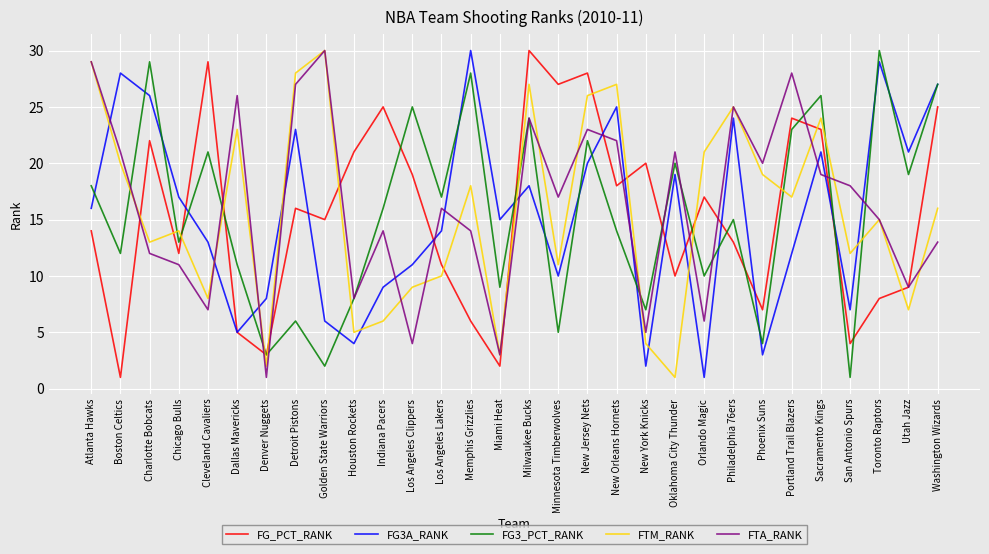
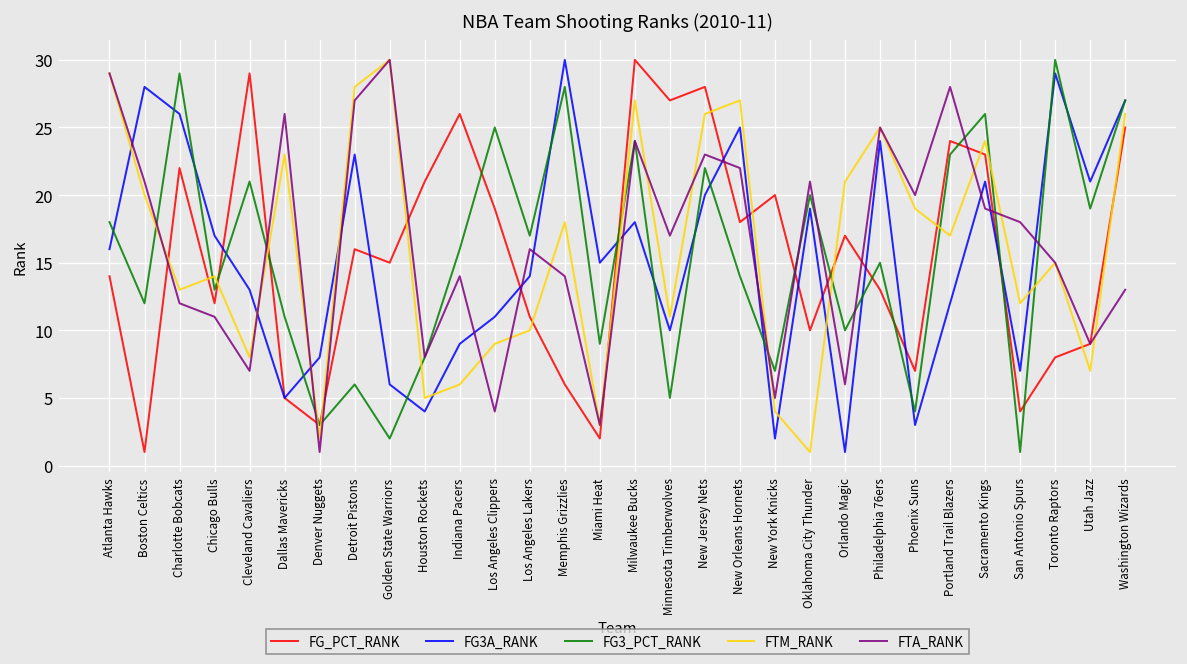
  {
    "FG_PCT_RANK": {
      "Atlanta Hawks": 14,
      "Boston Celtics": 1,
      "Charlotte Bobcats": 22,
      "Chicago Bulls": 12,
      "Cleveland Cavaliers": 29,
      "Detroit Pistons": 16,
      "Golden State Warriors": 15,
      "Houston Rockets": 21,
-     "Indiana Pacers": 25,
+     "Indiana Pacers": 26,
      "Los Angeles Clippers": 19,
      "Los Angeles Lakers": 11,
      "Memphis Grizzlies": 6,
      "Miami Heat": 2,
      "Milwaukee Bucks": 30,
      "Minnesota Timberwolves": 27,
      "New Jersey Nets": 28,
      "New Orleans Hornets": 18,
      "New York Knicks": 20,
      "Oklahoma City Thunder": 10,
      "Orlando Magic": 17,
      "Philadelphia 76ers": 13,
      "Phoenix Suns": 7,
      "Portland Trail Blazers": 24,
      "Sacramento Kings": 23,
      "San Antonio Spurs": 4,
      "Toronto Raptors": 8,
      "Washington Wizards": 25
    },
    "FG3A_RANK": {
      "Atlanta Hawks": 16,
      "Boston Celtics": 28,
      "Charlotte Bobcats": 26,
      "Chicago Bulls": 17,
      "Cleveland Cavaliers": 13,
      "Denver Nuggets": 8,
      "Detroit Pistons": 23,
      "Golden State Warriors": 6,
      "Houston Rockets": 4,
      "Indiana Pacers": 9,
      "Los Angeles Clippers": 11,
      "Los Angeles Lakers": 14,
      "Memphis Grizzlies": 30,
      "Miami Heat": 15,
      "Milwaukee Bucks": 18,
      "Minnesota Timberwolves": 10,
      "New Jersey Nets": 20,
      "New Orleans Hornets": 25,
      "New York Knicks": 2,
      "Oklahoma City Thunder": 19,
      "Orlando Magic": 1,
      "Philadelphia 76ers": 24,
      "Phoenix Suns": 3,
      "Portland Trail Blazers": 12,
      "Sacramento Kings": 21,
      "San Antonio Spurs": 7,
      "Toronto Raptors": 29,
      "Utah Jazz": 21
    },
    "FG3_PCT_RANK": {
      "Atlanta Hawks": 18,
      "Boston Celtics": 12,
      "Charlotte Bobcats": 29,
      "Chicago Bulls": 13,
      "Cleveland Cavaliers": 21,
      "Dallas Mavericks": 11,
      "Detroit Pistons": 6,
      "Golden State Warriors": 2,
      "Indiana Pacers": 16,
      "Los Angeles Clippers": 25,
      "Los Angeles Lakers": 17,
      "Memphis Grizzlies": 28,
      "Miami Heat": 9,
      "Minnesota Timberwolves": 5,
      "New Jersey Nets": 22,
      "New Orleans Hornets": 14,
      "New York Knicks": 7,
      "Oklahoma City Thunder": 20,
      "Orlando Magic": 10,
      "Philadelphia 76ers": 15,
      "Phoenix Suns": 4,
      "Portland Trail Blazers": 23,
      "Sacramento Kings": 26,
      "San Antonio Spurs": 1,
      "Toronto Raptors": 30,
      "Utah Jazz": 19
    },
    "FTM_RANK": {
      "Boston Celtics": 20,
      "Charlotte Bobcats": 13,
      "Chicago Bulls": 14,
      "Cleveland Cavaliers": 8,
      "Dallas Mavericks": 23,
      "Denver Nuggets": 2,
      "Detroit Pistons": 28,
      "Houston Rockets": 5,
      "Indiana Pacers": 6,
      "Los Angeles Clippers": 9,
      "Los Angeles Lakers": 10,
      "Memphis Grizzlies": 18,
      "Milwaukee Bucks": 27,
      "Minnesota Timberwolves": 11,
      "New Jersey Nets": 26,
      "New Orleans Hornets": 27,
      "New York Knicks": 4,
      "Oklahoma City Thunder": 1,
      "Orlando Magic": 21,
      "Phoenix Suns": 19,
      "Portland Trail Blazers": 17,
      "Sacramento Kings": 24,
      "San Antonio Spurs": 12,
      "Utah Jazz": 7,
-     "Washington Wizards": 16
+     "Washington Wizards": 26
    },
    "FTA_RANK": {
      "Boston Celtics": 21,
      "Charlotte Bobcats": 12,
      "Chicago Bulls": 11,
      "Cleveland Cavaliers": 7,
      "Dallas Mavericks": 26,
      "Denver Nuggets": 1,
      "Detroit Pistons": 27,
      "Indiana Pacers": 14,
      "Los Angeles Clippers": 4,
      "Los Angeles Lakers": 16,
      "Memphis Grizzlies": 14,
      "Minnesota Timberwolves": 17,
      "New Jersey Nets": 23,
      "New Orleans Hornets": 22,
      "New York Knicks": 5,
      "Oklahoma City Thunder": 21,
      "Orlando Magic": 6,
      "Phoenix Suns": 20,
      "Portland Trail Blazers": 28,
      "Sacramento Kings": 19,
      "San Antonio Spurs": 18,
      "Washington Wizards": 13
    }
  }
